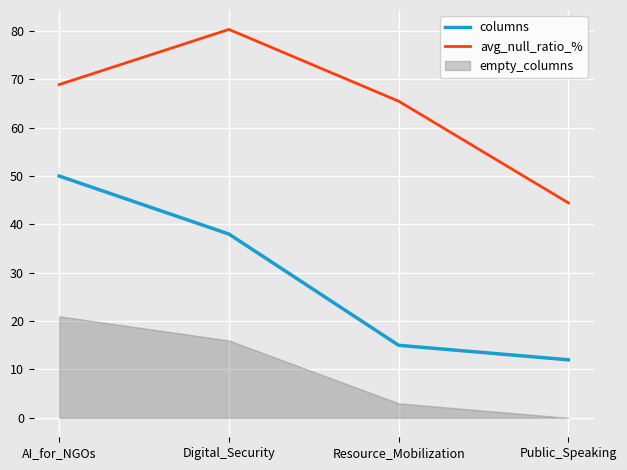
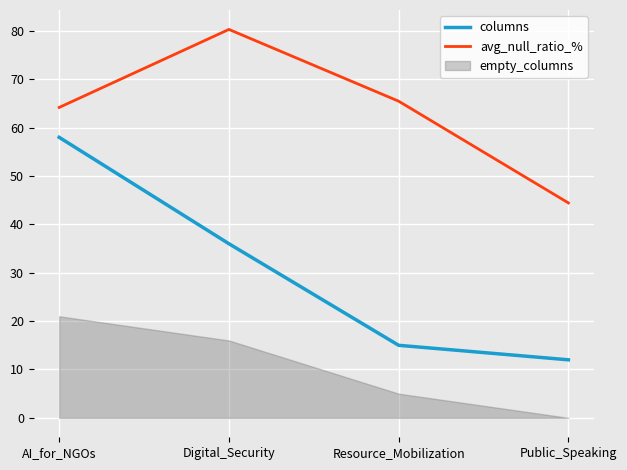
  {
    "columns": {
-     "AI_for_NGOs": 50,
-     "Digital_Security": 38,
+     "AI_for_NGOs": 58,
+     "Digital_Security": 36,
      "Resource_Mobilization": 15,
      "Public_Speaking": 12
    },
    "empty_columns": {
      "AI_for_NGOs": 21,
      "Digital_Security": 16,
-     "Resource_Mobilization": 3,
+     "Resource_Mobilization": 5,
      "Public_Speaking": 0
    },
    "avg_null_ratio_%": {
-     "AI_for_NGOs": 69,
+     "AI_for_NGOs": 64,
      "Digital_Security": 80,
      "Resource_Mobilization": 65,
      "Public_Speaking": 44
    }
  }
